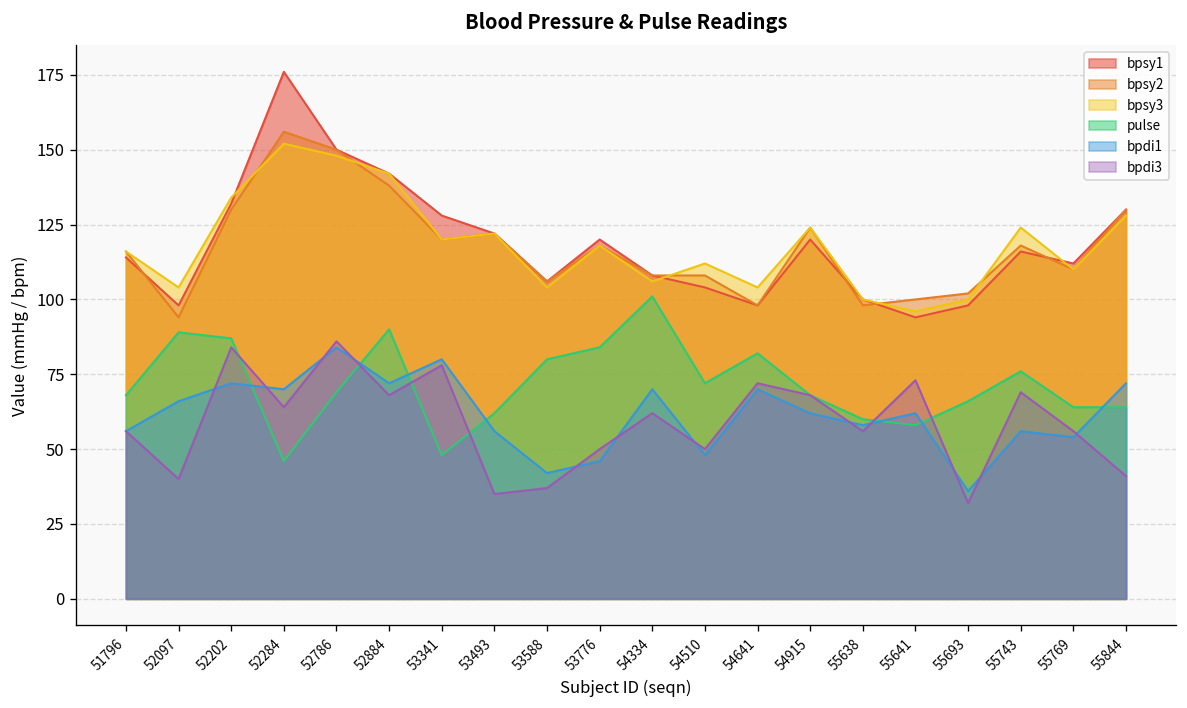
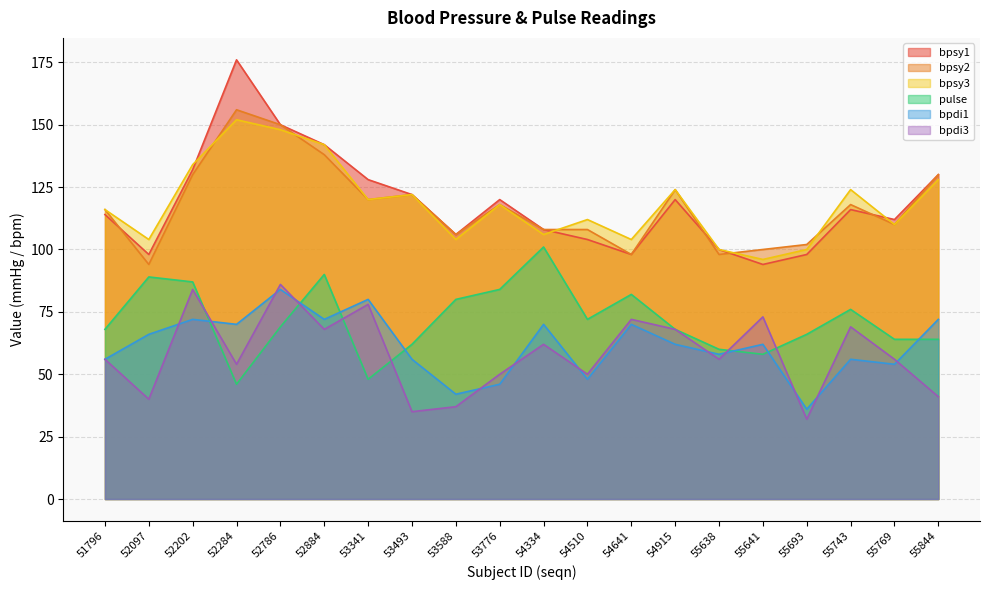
  {
    "pulse": {
      "51796": 68,
      "52097": 89,
      "52202": 87,
      "52284": 46,
      "52786": 69,
      "52884": 90,
      "53341": 48,
      "53493": 62,
      "53588": 80,
      "53776": 84,
      "54334": 101,
      "54510": 72,
      "54641": 82,
      "55638": 60,
      "55641": 58,
      "55693": 66,
      "55743": 76,
      "55769": 64,
      "55844": 64
    },
    "bpdi1": {
      "52097": 66,
      "52202": 72,
      "52284": 70,
      "52786": 84,
      "52884": 72,
      "53341": 80,
      "53493": 56,
      "53588": 42,
      "53776": 46,
      "54334": 70,
      "54510": 48,
      "54641": 70,
      "54915": 62,
      "55638": 58,
      "55641": 62,
      "55693": 36,
      "55743": 56,
      "55769": 54,
      "55844": 72
    },
    "bpdi3": {
      "52097": 40,
      "52202": 84,
-     "52284": 64,
+     "52284": 54,
      "52786": 86,
      "52884": 68,
      "53341": 78,
      "53493": 35,
      "53588": 37,
      "53776": 50,
      "54334": 62,
      "54510": 50,
      "54641": 72,
      "55638": 56,
      "55641": 73,
      "55693": 32,
      "55743": 69,
      "55769": 56,
      "55844": 41
    }
  }
